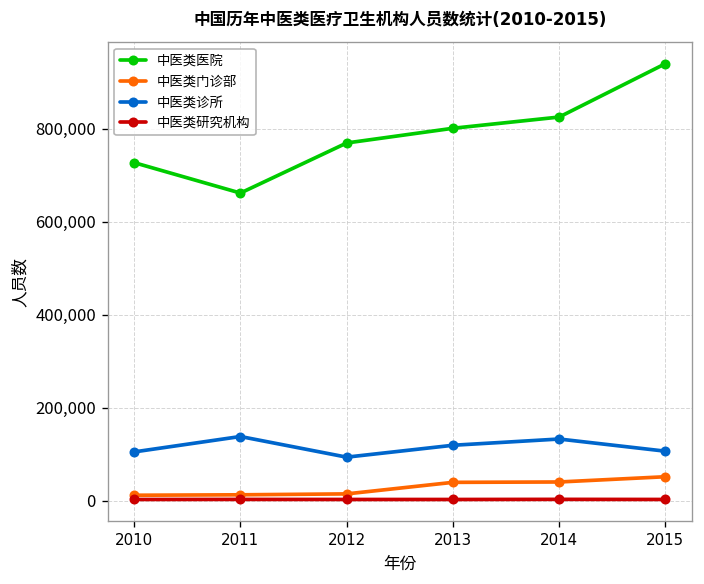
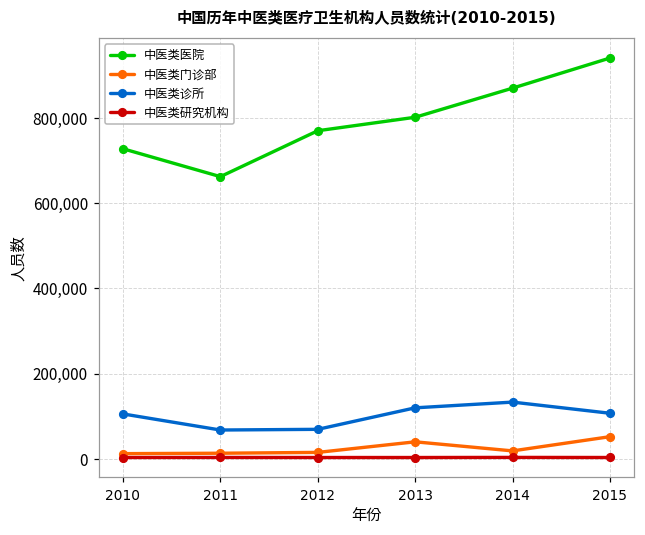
  {
    "中医类医院": {
      "2010": "730,000",
      "2011": "660,000",
      "2012": "770,000",
      "2013": "800,000",
-     "2014": "830,000",
+     "2014": "870,000",
      "2015": "940,000"
    },
    "中医类门诊部": {
      "2010": "10,000",
      "2011": "10,000",
      "2012": "20,000",
      "2013": "40,000",
-     "2014": "40,000",
+     "2014": "20,000",
      "2015": "50,000"
    },
    "中医类诊所": {
      "2010": "110,000",
-     "2011": "140,000",
-     "2012": "90,000",
+     "2011": "70,000",
+     "2012": "70,000",
      "2013": "120,000",
      "2014": "130,000",
      "2015": "110,000"
    },
    "中医类研究机构": {
      "2010": "0",
      "2011": "0",
      "2012": "0",
      "2013": "0",
      "2014": "0",
      "2015": "0"
    }
  }
